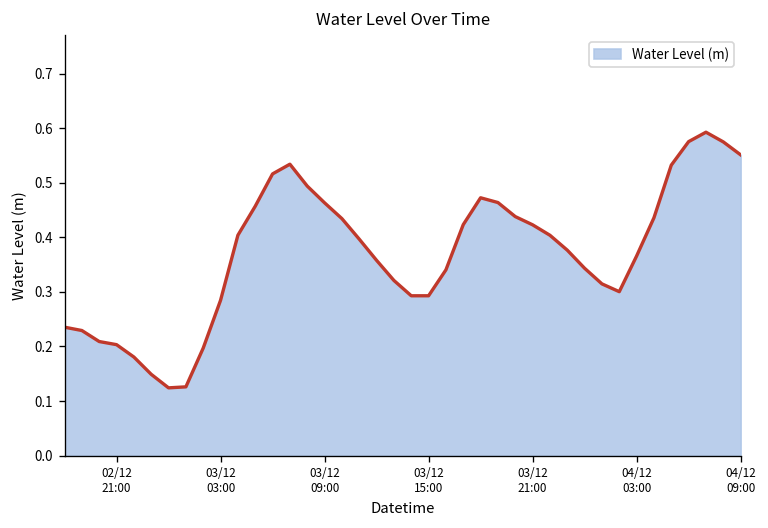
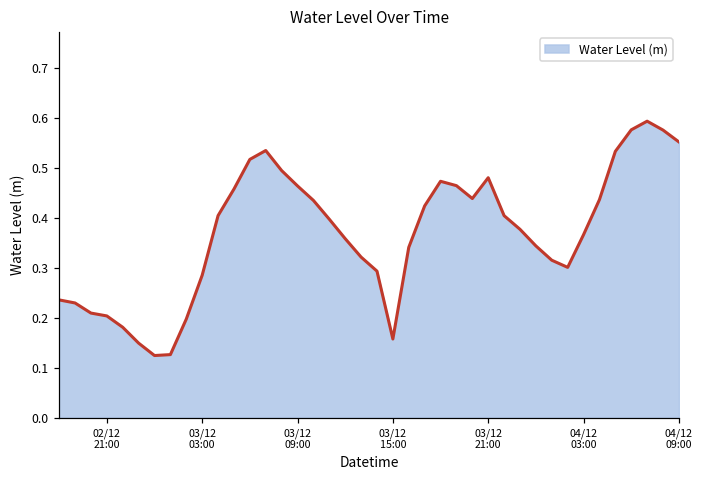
  {
    "02/12 21:00": 0.20,
    "03/12 03:00": 0.28,
    "03/12 09:00": 0.46,
-   "03/12 15:00": 0.29,
-   "03/12 21:00": 0.42,
+   "03/12 15:00": 0.16,
+   "03/12 21:00": 0.48,
    "04/12 03:00": 0.37,
    "04/12 09:00": 0.55
  }
